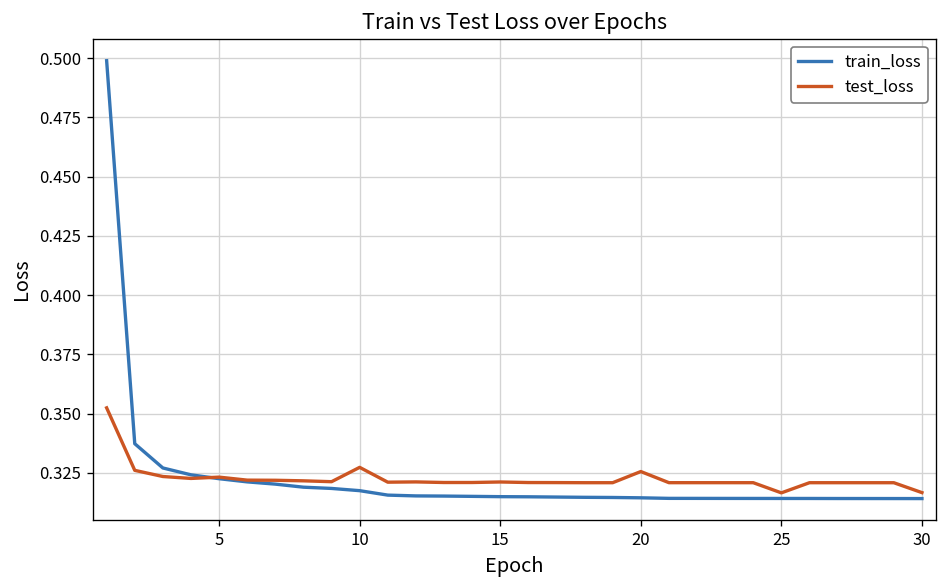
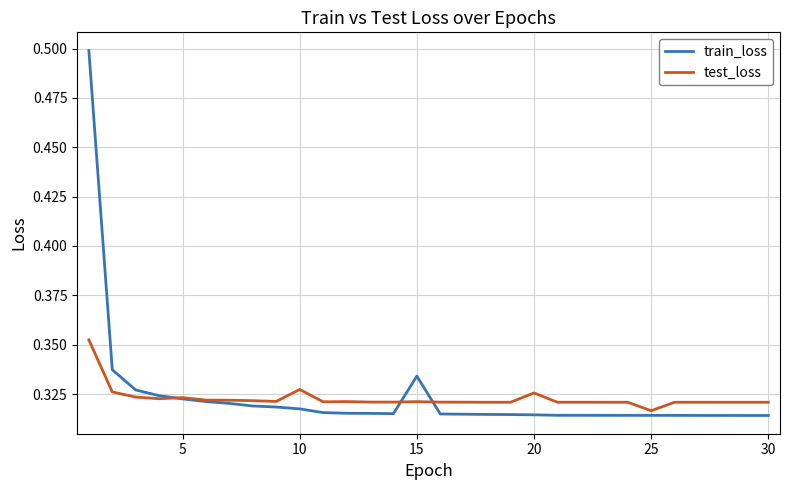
  {
    "train_loss": {
      "10": 0.318,
-     "15": 0.315,
+     "15": 0.334,
      "20": 0.314,
      "25": 0.314,
      "30": 0.314
    },
    "test_loss": {
      "10": 0.327,
      "15": 0.321,
      "20": 0.326,
      "25": 0.317,
-     "30": 0.317
+     "30": 0.321
    }
  }
